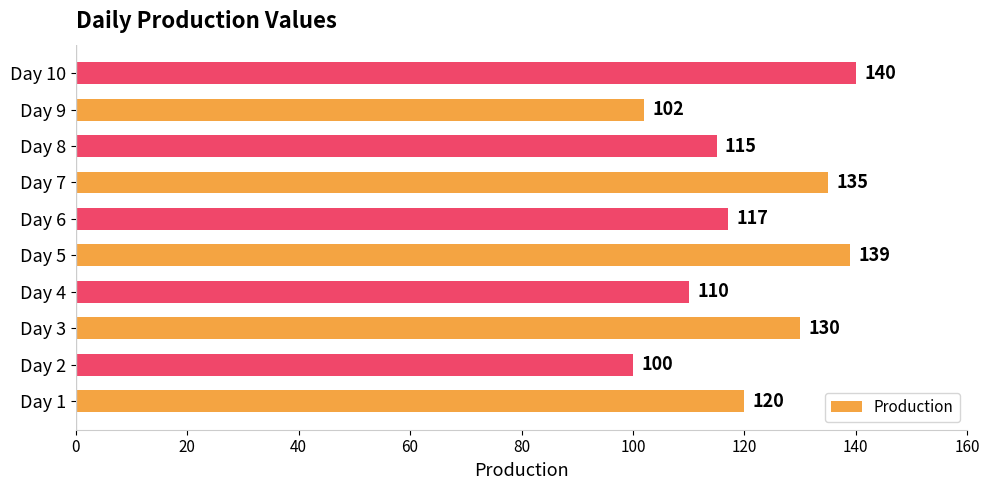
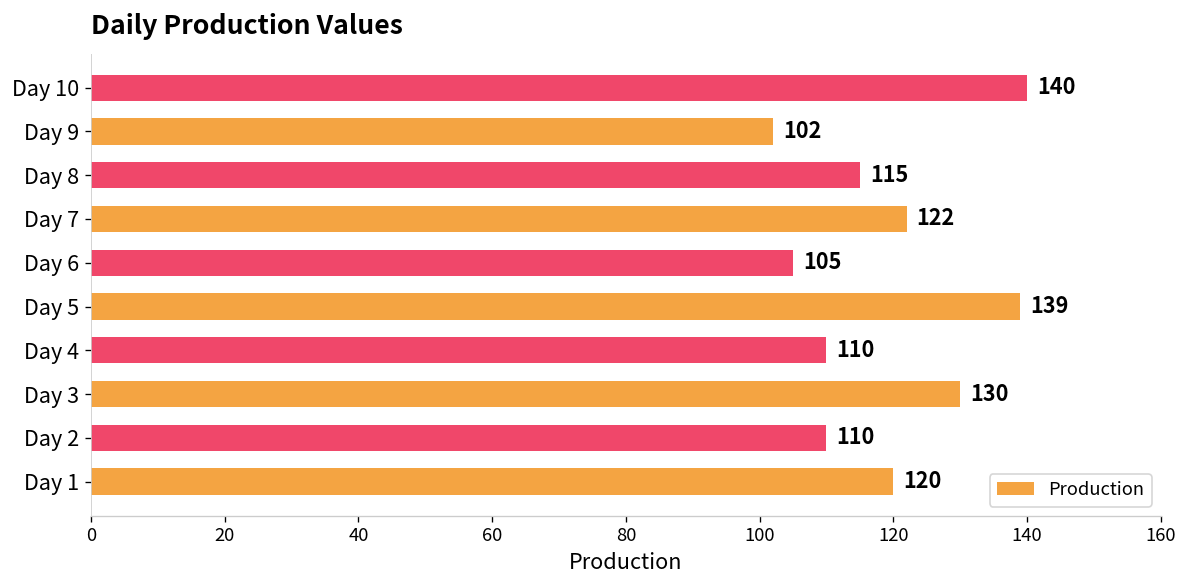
  {
    "Day 10": 140,
    "Day 9": 102,
    "Day 8": 115,
-   "Day 7": 135,
-   "Day 6": 117,
+   "Day 7": 122,
+   "Day 6": 105,
    "Day 5": 139,
    "Day 4": 110,
    "Day 3": 130,
-   "Day 2": 100,
+   "Day 2": 110,
    "Day 1": 120
  }
